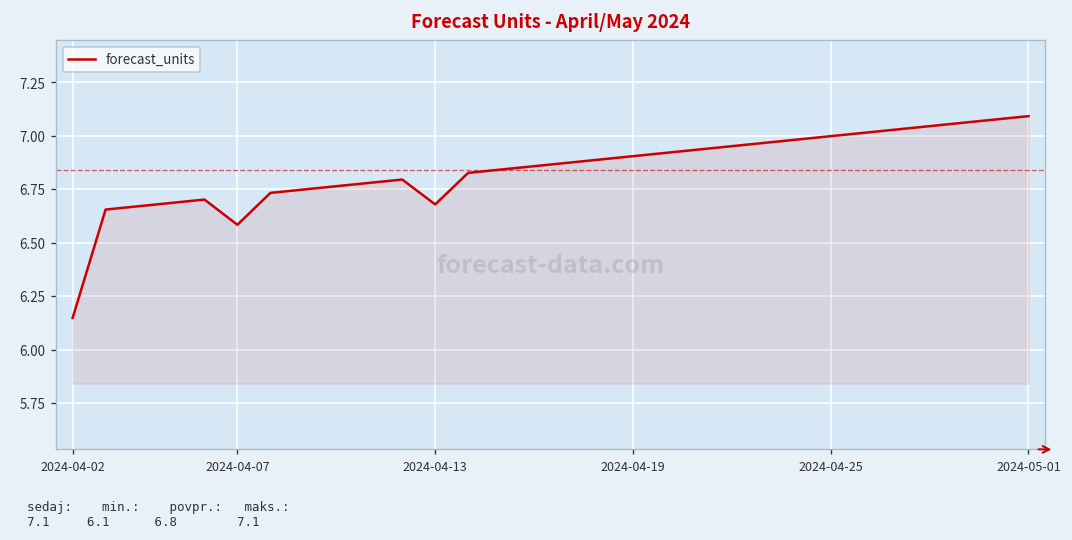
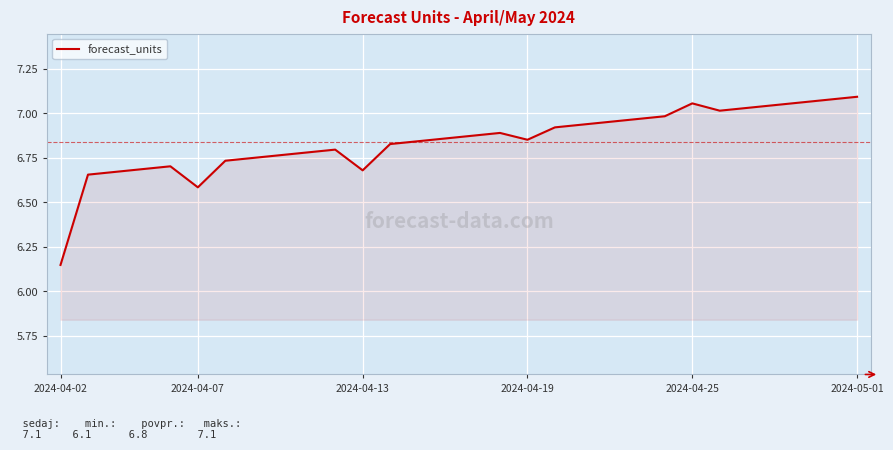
  {
    "2024-04-02": 6.15,
    "2024-04-07": 6.58,
    "2024-04-13": 6.68,
-   "2024-04-19": 6.91,
-   "2024-04-25": 7.00,
+   "2024-04-19": 6.85,
+   "2024-04-25": 7.06,
    "2024-05-01": 7.09
  }
